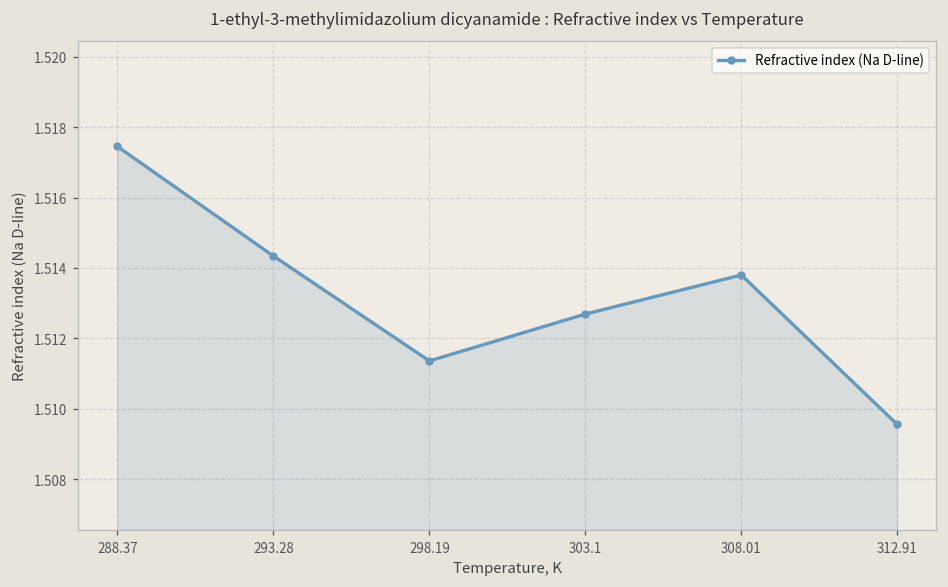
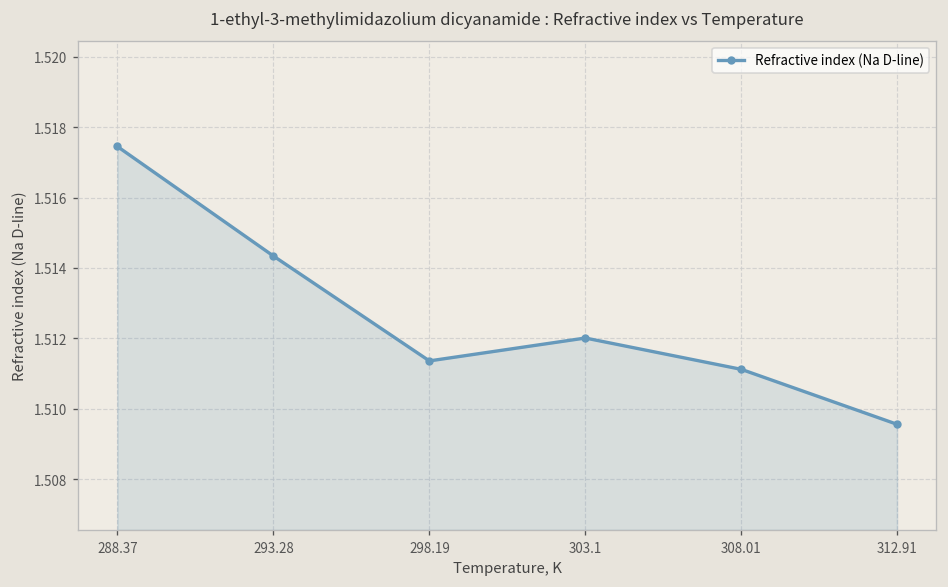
  {
    "288.37": 1.5175,
    "293.28": 1.5143,
    "298.19": 1.5114,
-   "303.1": 1.5127,
-   "308.01": 1.5138,
+   "303.1": 1.5120,
+   "308.01": 1.5111,
    "312.91": 1.5096
  }
